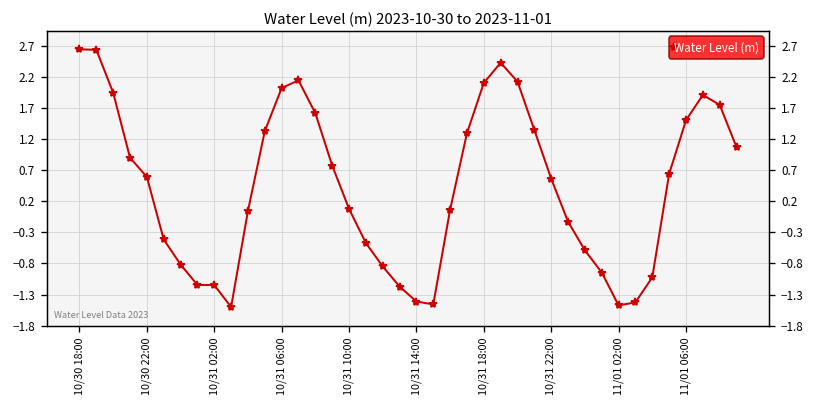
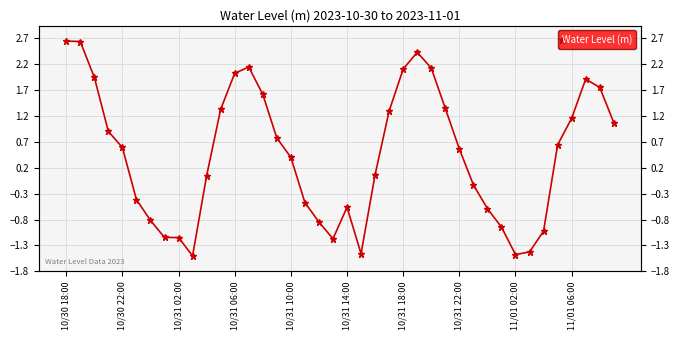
  {
    "10/30 18:00": 2.6,
    "10/30 22:00": 0.6,
    "10/31 02:00": -1.1,
    "10/31 06:00": 2.0,
-   "10/31 10:00": 0.1,
-   "10/31 14:00": -1.4,
+   "10/31 10:00": 0.4,
+   "10/31 14:00": -0.6,
    "10/31 18:00": 2.1,
    "10/31 22:00": 0.6,
    "11/01 02:00": -1.5,
-   "11/01 06:00": 1.5
+   "11/01 06:00": 1.2
  }
